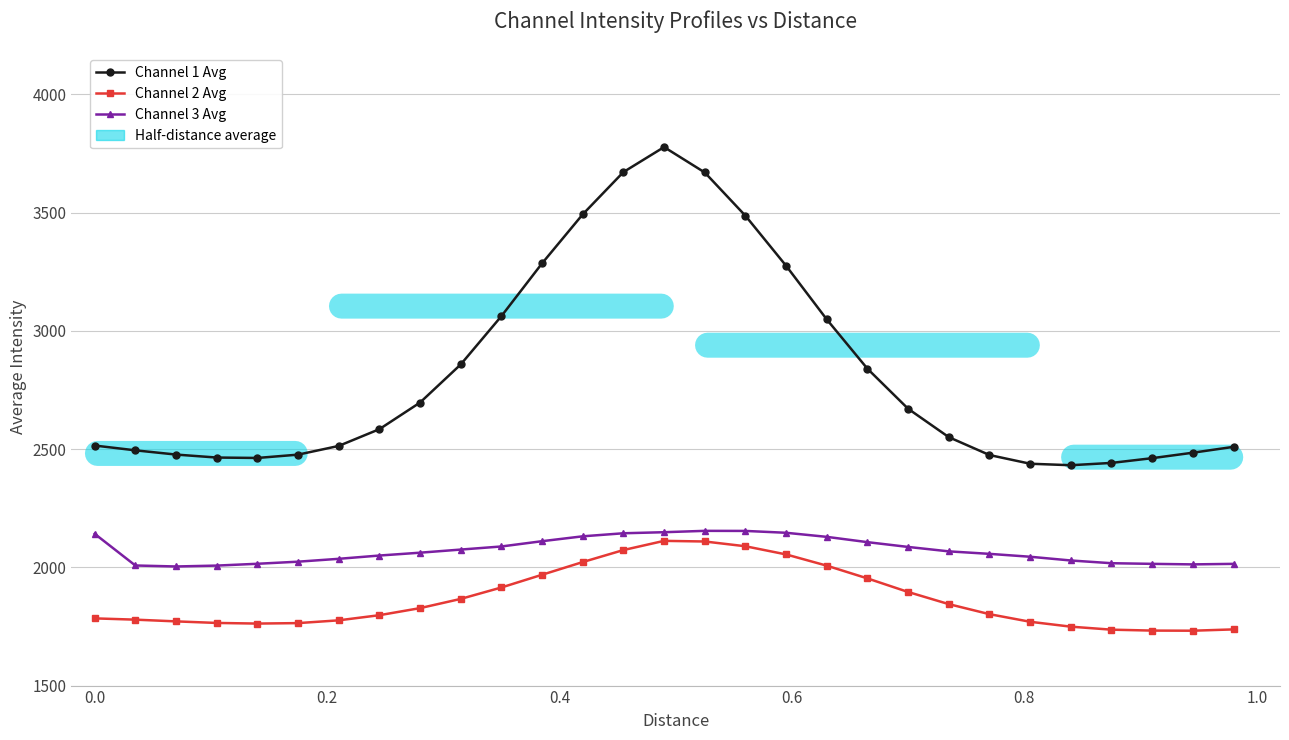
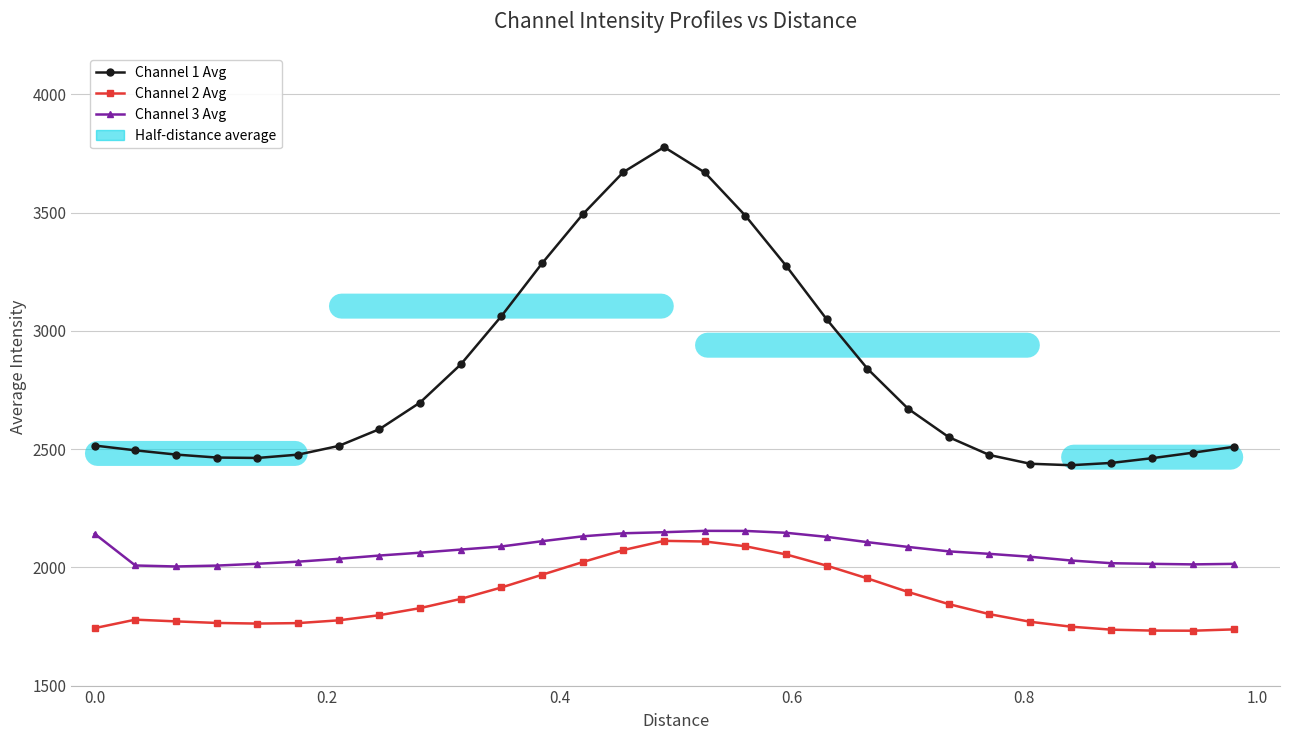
  {
    "Channel 1 Avg": {
      "0.0": 2520
    },
    "Channel 2 Avg": {
-     "0.0": 1780
+     "0.0": 1740
    },
    "Channel 3 Avg": {
      "0.0": 2140
    }
  }
